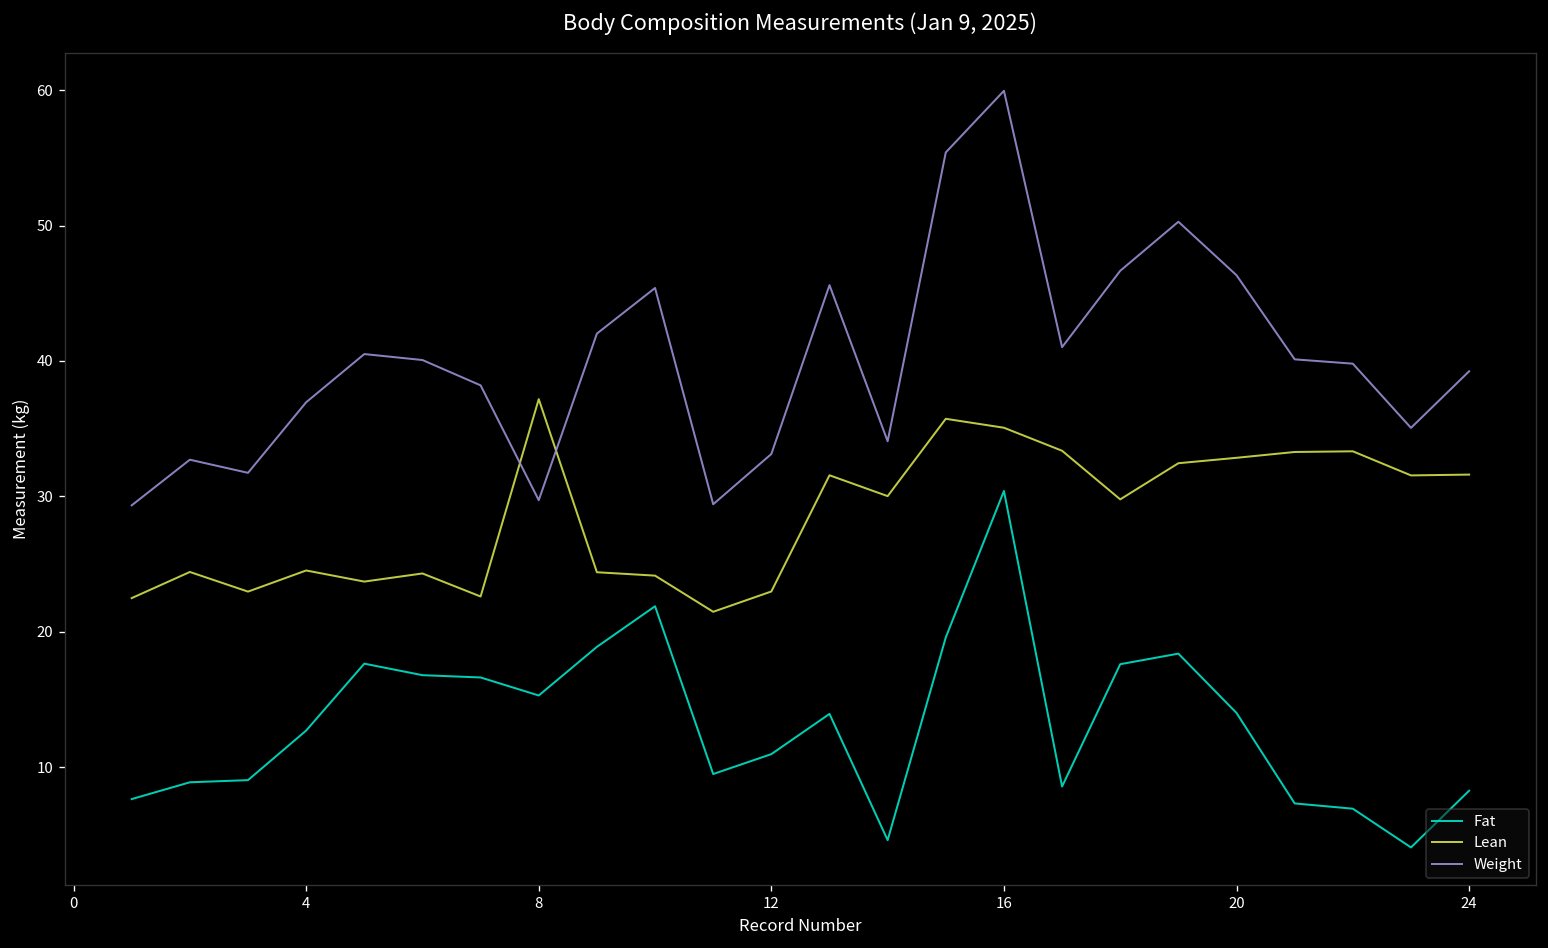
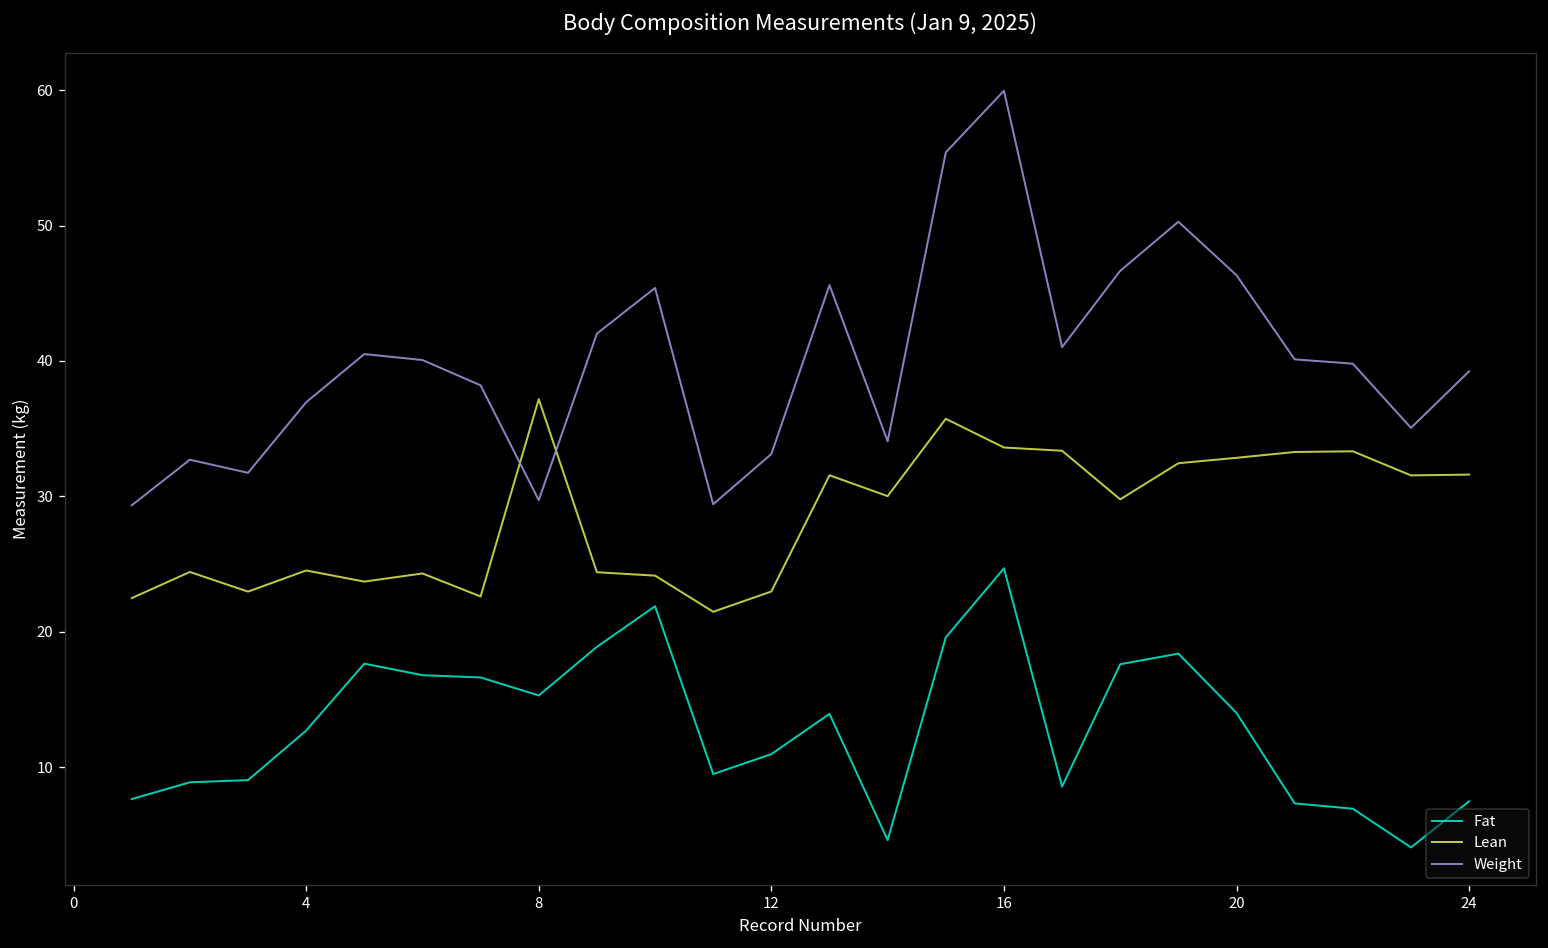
  {
    "Fat": {
      "4": 12.7,
      "8": 15.3,
      "12": 11.0,
-     "16": 30.4,
+     "16": 24.7,
      "20": 14.0,
-     "24": 8.3
+     "24": 7.5
    },
    "Lean": {
      "4": 24.5,
      "8": 37.2,
      "12": 23.0,
-     "16": 35.1,
+     "16": 33.6,
      "20": 32.9,
      "24": 31.6
    },
    "Weight": {
      "4": 37.0,
      "8": 29.7,
      "12": 33.1,
      "16": 60.0,
      "20": 46.3,
      "24": 39.2
    }
  }
